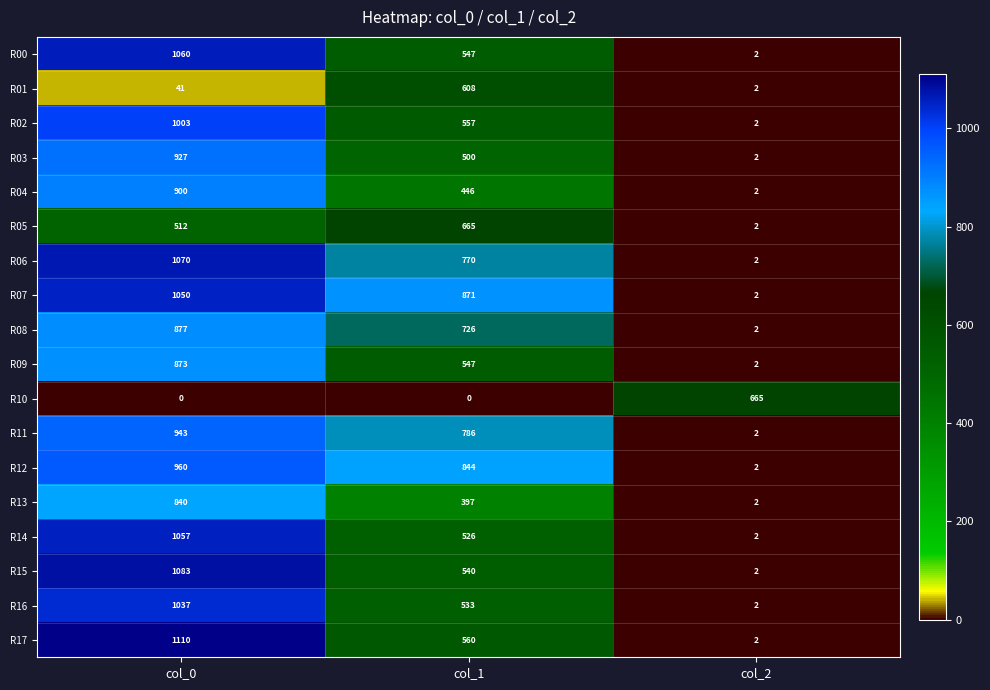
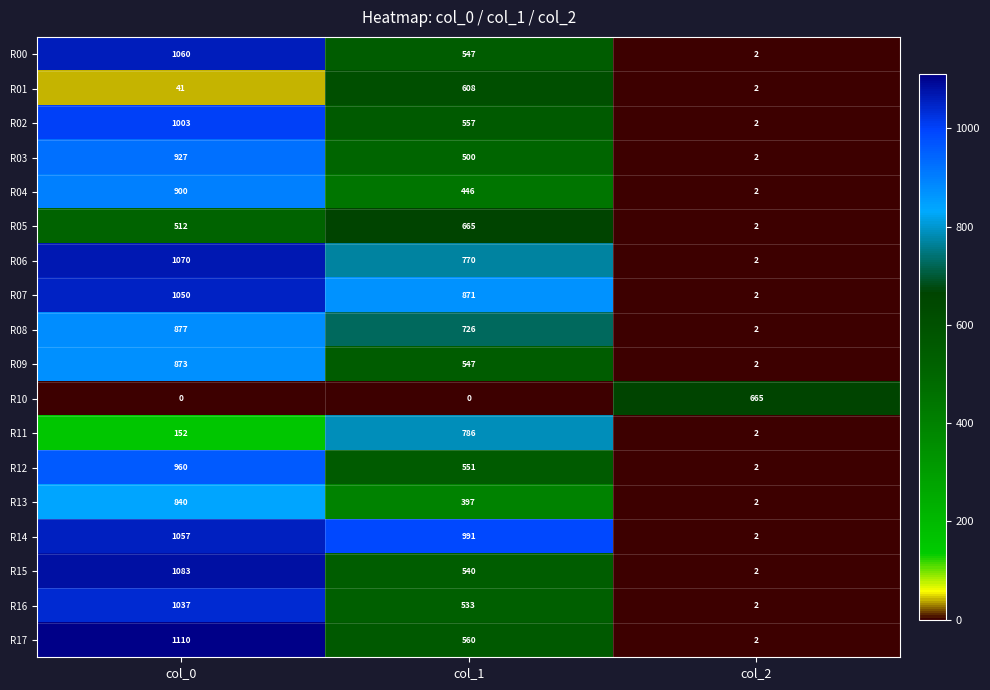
  {
    "R00": {
      "col_0": 1060,
      "col_1": 547,
      "col_2": 2
    },
    "R01": {
      "col_0": 41,
      "col_1": 608,
      "col_2": 2
    },
    "R02": {
      "col_0": 1003,
      "col_1": 557,
      "col_2": 2
    },
    "R03": {
      "col_0": 927,
      "col_1": 500,
      "col_2": 2
    },
    "R04": {
      "col_0": 900,
      "col_1": 446,
      "col_2": 2
    },
    "R05": {
      "col_0": 512,
      "col_1": 665,
      "col_2": 2
    },
    "R06": {
      "col_0": 1070,
      "col_1": 770,
      "col_2": 2
    },
    "R07": {
      "col_0": 1050,
      "col_1": 871,
      "col_2": 2
    },
    "R08": {
      "col_0": 877,
      "col_1": 726,
      "col_2": 2
    },
    "R09": {
      "col_0": 873,
      "col_1": 547,
      "col_2": 2
    },
    "R10": {
      "col_0": 0,
      "col_1": 0,
      "col_2": 665
    },
    "R11": {
-     "col_0": 943,
+     "col_0": 152,
      "col_1": 786,
      "col_2": 2
    },
    "R12": {
      "col_0": 960,
-     "col_1": 844,
+     "col_1": 551,
      "col_2": 2
    },
    "R13": {
      "col_0": 840,
      "col_1": 397,
      "col_2": 2
    },
    "R14": {
      "col_0": 1057,
-     "col_1": 526,
+     "col_1": 991,
      "col_2": 2
    },
    "R15": {
      "col_0": 1083,
      "col_1": 540,
      "col_2": 2
    },
    "R16": {
      "col_0": 1037,
      "col_1": 533,
      "col_2": 2
    },
    "R17": {
      "col_0": 1110,
      "col_1": 560,
      "col_2": 2
    }
  }
